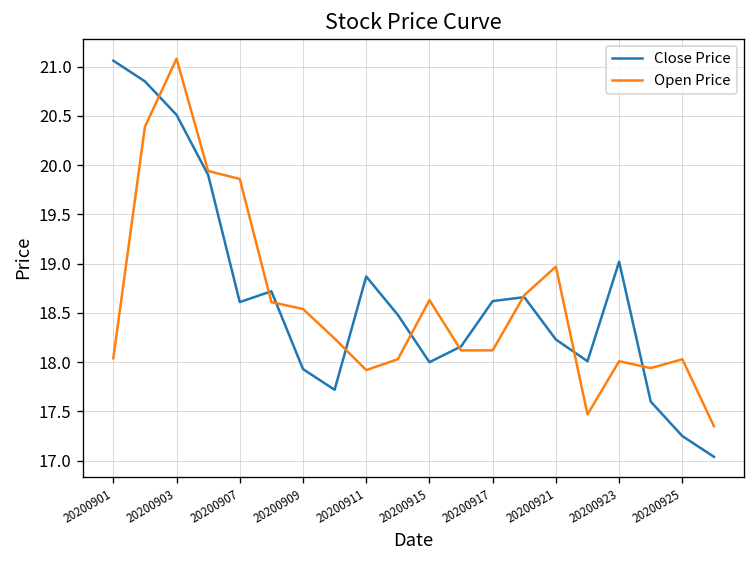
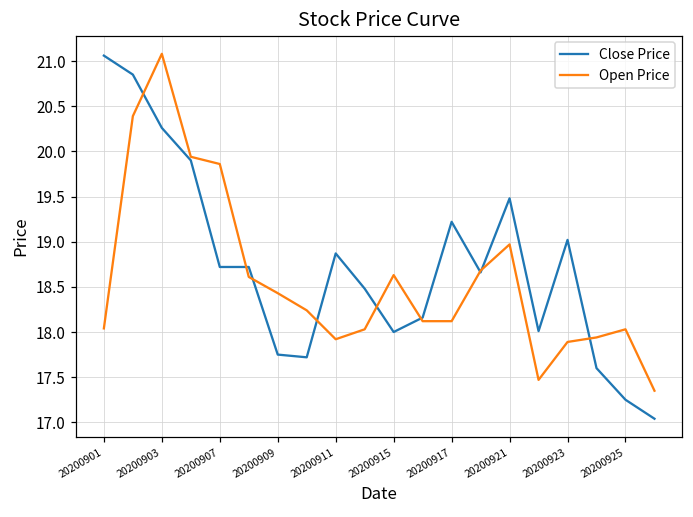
  {
    "Close Price": {
      "20200901": 21.1,
-     "20200903": 20.5,
-     "20200907": 18.6,
-     "20200909": 17.9,
+     "20200903": 20.3,
+     "20200907": 18.7,
+     "20200909": 17.8,
      "20200911": 18.9,
      "20200915": 18.0,
-     "20200917": 18.6,
-     "20200921": 18.2,
+     "20200917": 19.2,
+     "20200921": 19.5,
      "20200923": 19.0,
      "20200925": 17.3
    },
    "Open Price": {
      "20200901": 18.0,
      "20200903": 21.1,
      "20200907": 19.9,
-     "20200909": 18.5,
+     "20200909": 18.4,
      "20200911": 17.9,
      "20200915": 18.6,
      "20200917": 18.1,
      "20200921": 19.0,
-     "20200923": 18.0,
+     "20200923": 17.9,
      "20200925": 18.0
    }
  }
